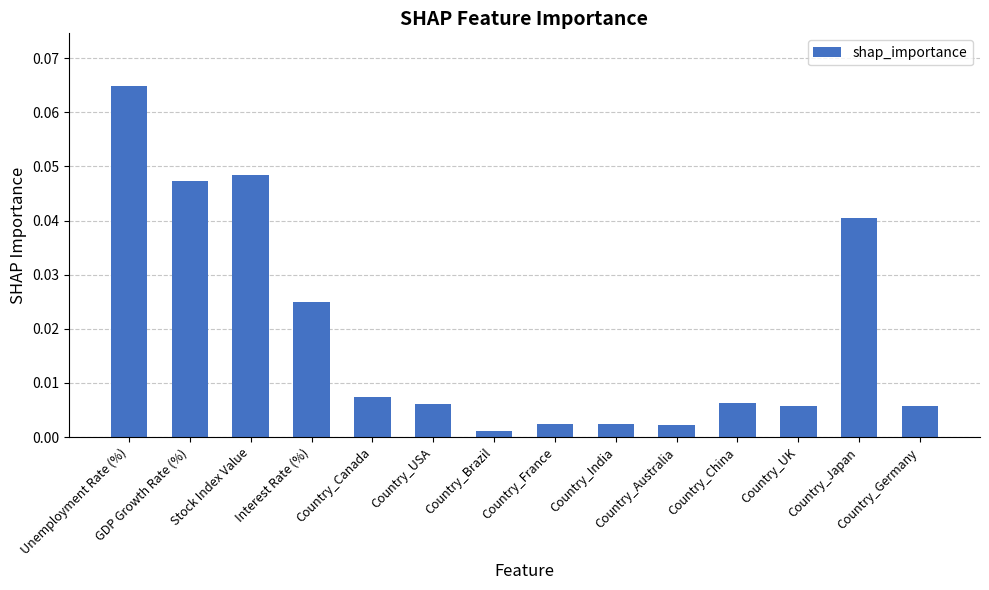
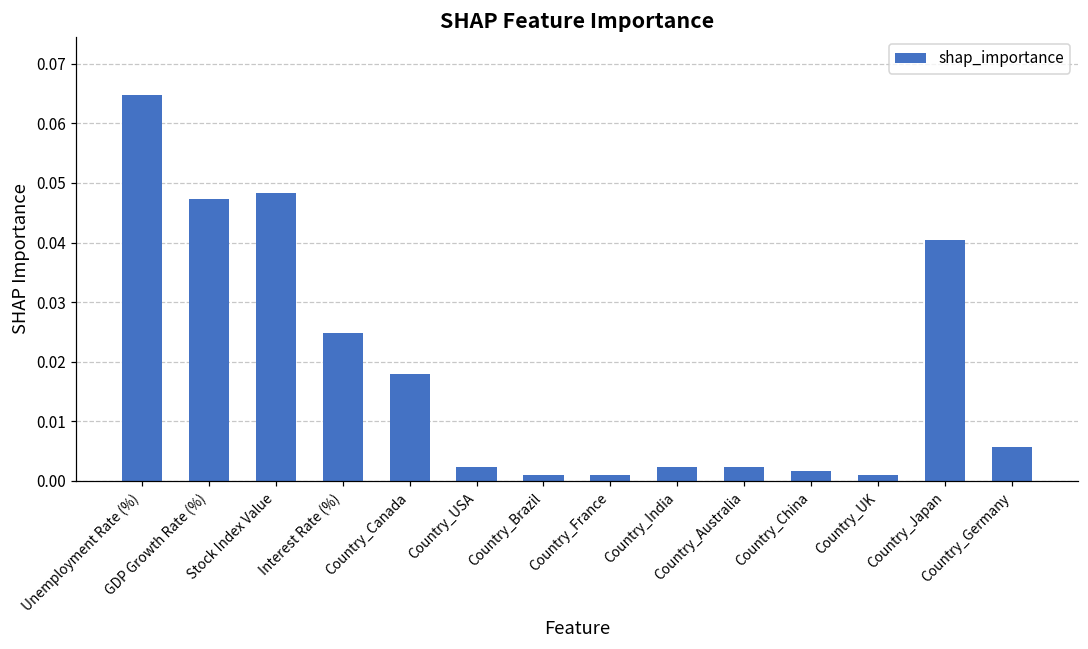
  {
    "Unemployment Rate (%)": 0.065,
    "GDP Growth Rate (%)": 0.047,
    "Stock Index Value": 0.048,
    "Interest Rate (%)": 0.025,
-   "Country_Canada": 0.007,
-   "Country_USA": 0.006,
+   "Country_Canada": 0.018,
+   "Country_USA": 0.002,
    "Country_Brazil": 0.001,
-   "Country_France": 0.002,
+   "Country_France": 0.001,
    "Country_India": 0.002,
    "Country_Australia": 0.002,
-   "Country_China": 0.006,
-   "Country_UK": 0.006,
+   "Country_China": 0.002,
+   "Country_UK": 0.001,
    "Country_Japan": 0.040,
    "Country_Germany": 0.006
  }
